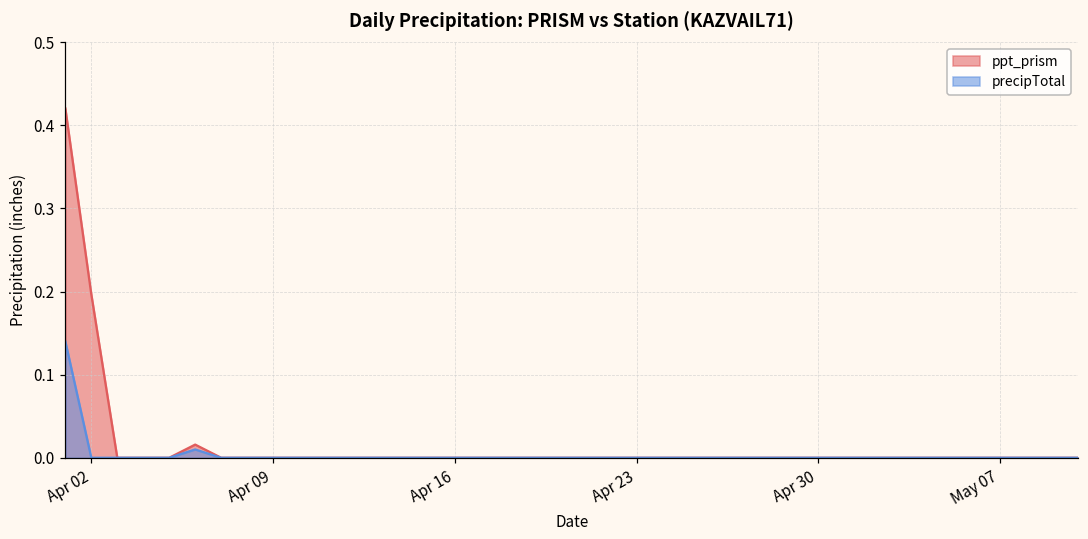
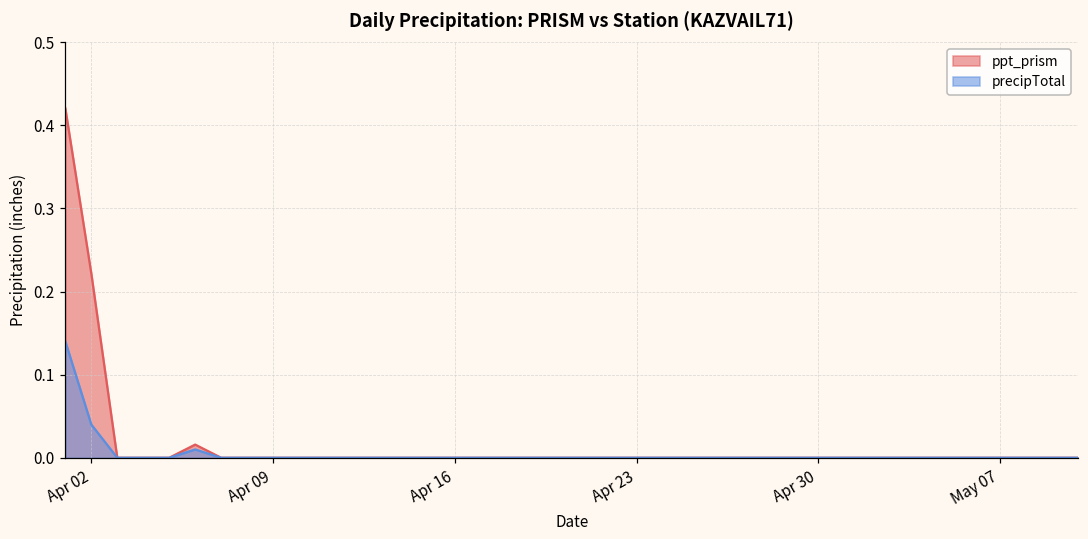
  {
    "ppt_prism": {
-     "Apr 02": 0.20
+     "Apr 02": 0.22
    },
    "precipTotal": {
-     "Apr 02": 0.00
+     "Apr 02": 0.04
    }
  }
